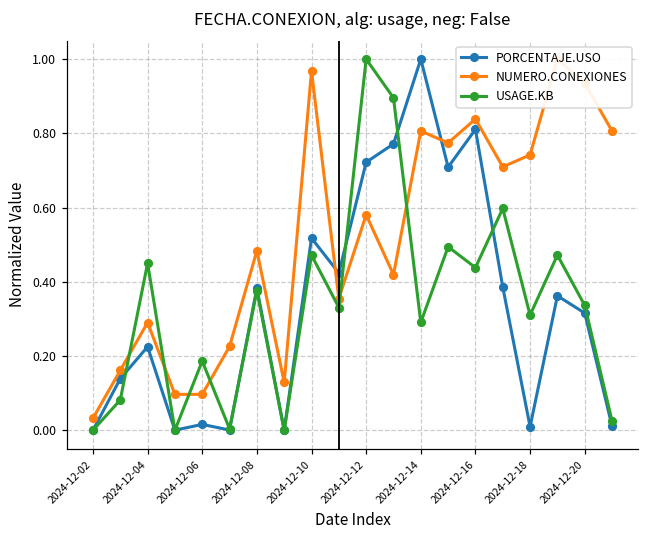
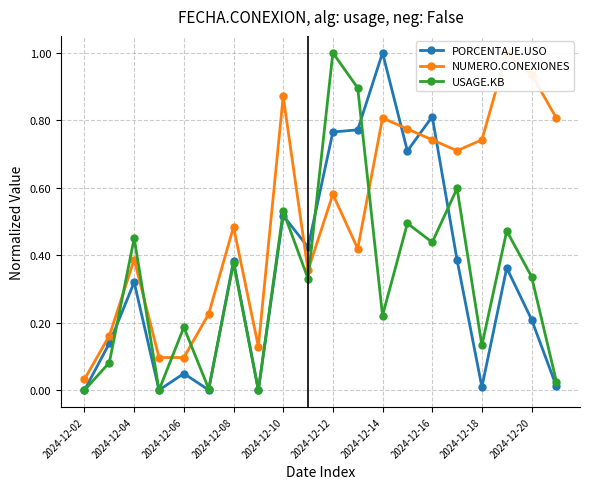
  {
    "PORCENTAJE.USO": {
-     "2024-12-04": 0.23,
-     "2024-12-06": 0.02,
+     "2024-12-04": 0.32,
+     "2024-12-06": 0.05,
      "2024-12-10": 0.52,
-     "2024-12-12": 0.72,
+     "2024-12-12": 0.77,
      "2024-12-14": 1.00,
      "2024-12-16": 0.81,
      "2024-12-18": 0.01,
-     "2024-12-20": 0.32
+     "2024-12-20": 0.21
    },
    "NUMERO.CONEXIONES": {
      "2024-12-02": 0.03,
-     "2024-12-04": 0.29,
+     "2024-12-04": 0.39,
      "2024-12-06": 0.10,
      "2024-12-08": 0.48,
-     "2024-12-10": 0.97,
+     "2024-12-10": 0.87,
      "2024-12-12": 0.58,
      "2024-12-14": 0.81,
-     "2024-12-16": 0.84,
+     "2024-12-16": 0.74,
      "2024-12-18": 0.74
    },
    "USAGE.KB": {
      "2024-12-04": 0.45,
      "2024-12-06": 0.19,
-     "2024-12-10": 0.47,
+     "2024-12-10": 0.53,
      "2024-12-12": 1.00,
-     "2024-12-14": 0.29,
+     "2024-12-14": 0.22,
      "2024-12-16": 0.44,
-     "2024-12-18": 0.31,
+     "2024-12-18": 0.13,
      "2024-12-20": 0.34
    }
  }
